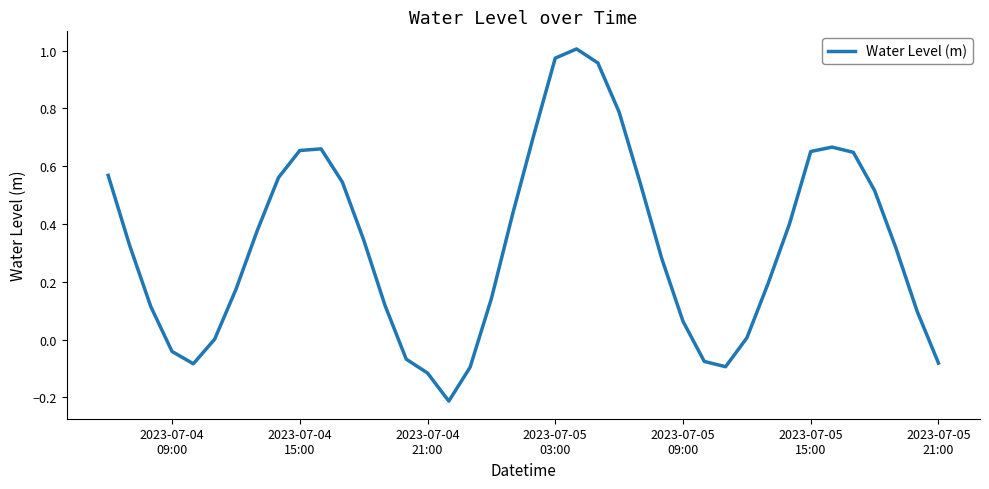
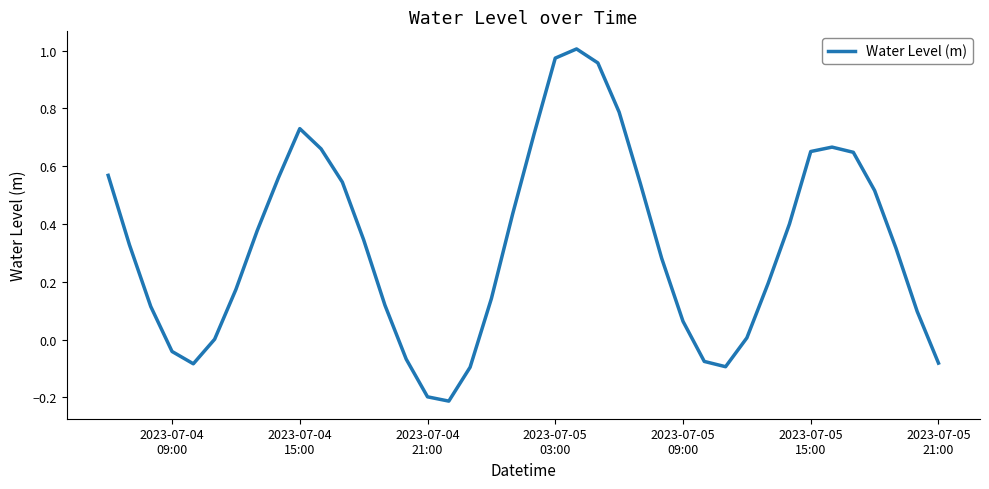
  {
    "2023-07-04 09:00": -0.04,
-   "2023-07-04 15:00": 0.65,
-   "2023-07-04 21:00": -0.12,
+   "2023-07-04 15:00": 0.73,
+   "2023-07-04 21:00": -0.20,
    "2023-07-05 03:00": 0.97,
    "2023-07-05 09:00": 0.06,
    "2023-07-05 15:00": 0.65,
    "2023-07-05 21:00": -0.08
  }
